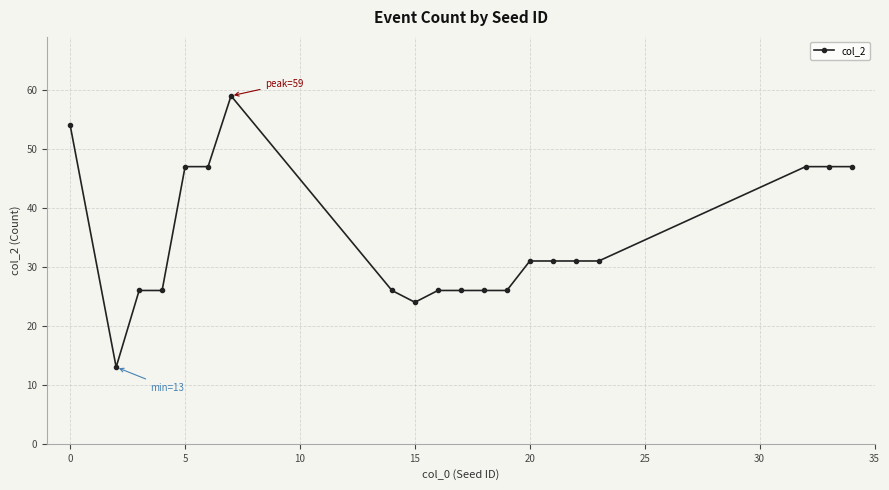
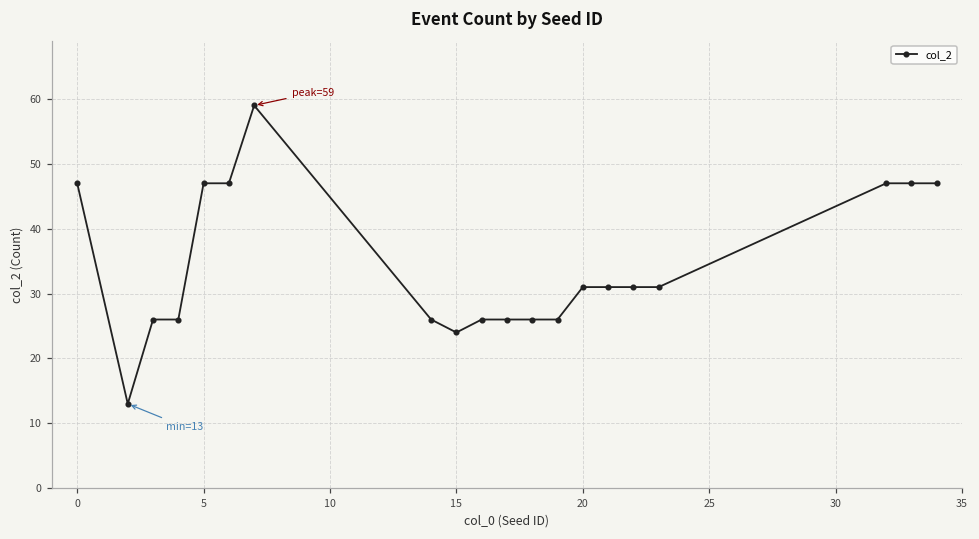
  {
-   "0": 54,
+   "0": 47,
    "5": 47,
    "15": 24,
    "20": 31
  }
